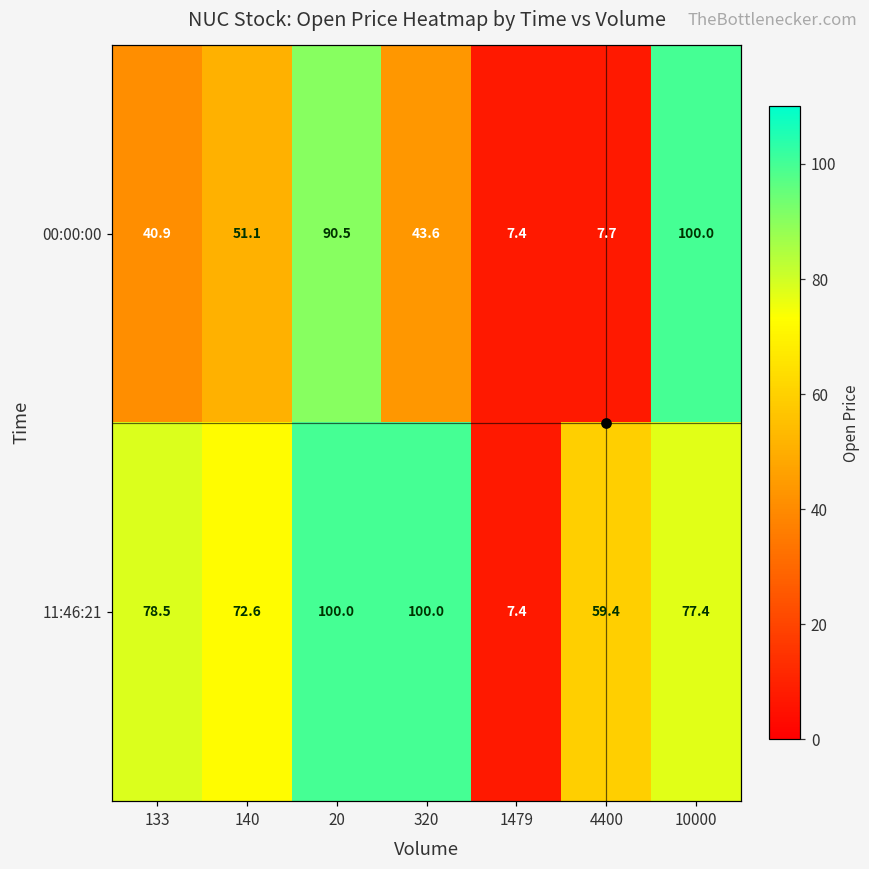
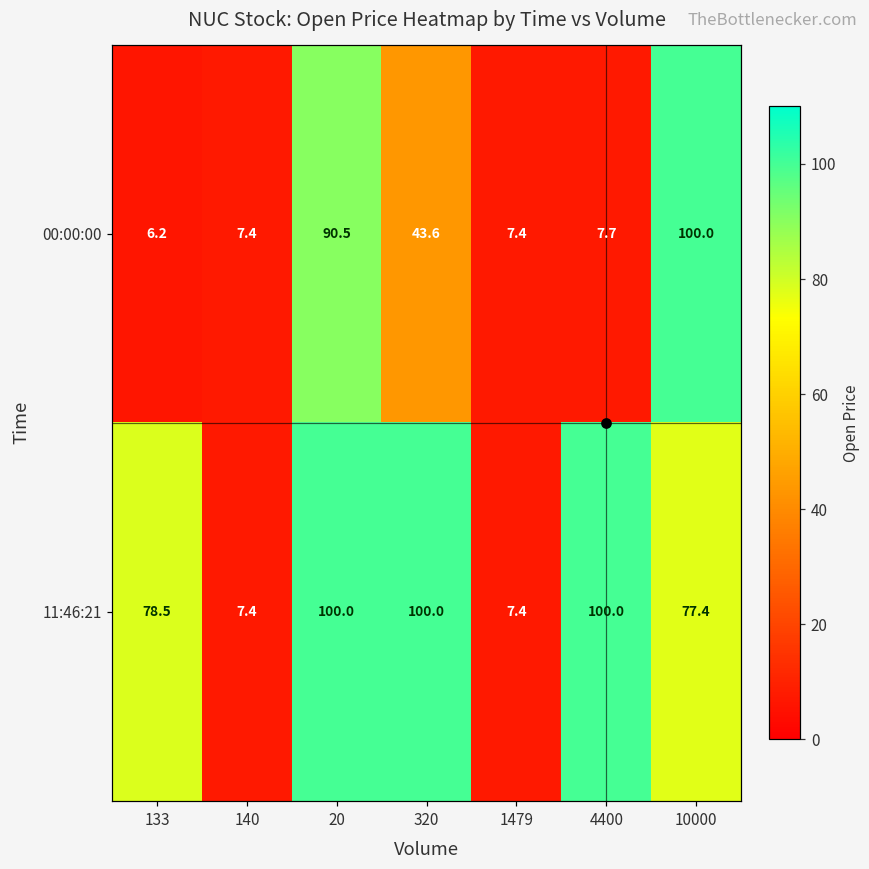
  {
    "00:00:00": {
-     "133": 40.9,
-     "140": 51.1,
+     "133": 6.2,
+     "140": 7.4,
      "20": 90.5,
      "320": 43.6,
      "1479": 7.4,
      "4400": 7.7,
      "10000": 100.0
    },
    "11:46:21": {
      "133": 78.5,
-     "140": 72.6,
+     "140": 7.4,
      "20": 100.0,
      "320": 100.0,
      "1479": 7.4,
-     "4400": 59.4,
+     "4400": 100.0,
      "10000": 77.4
    }
  }
